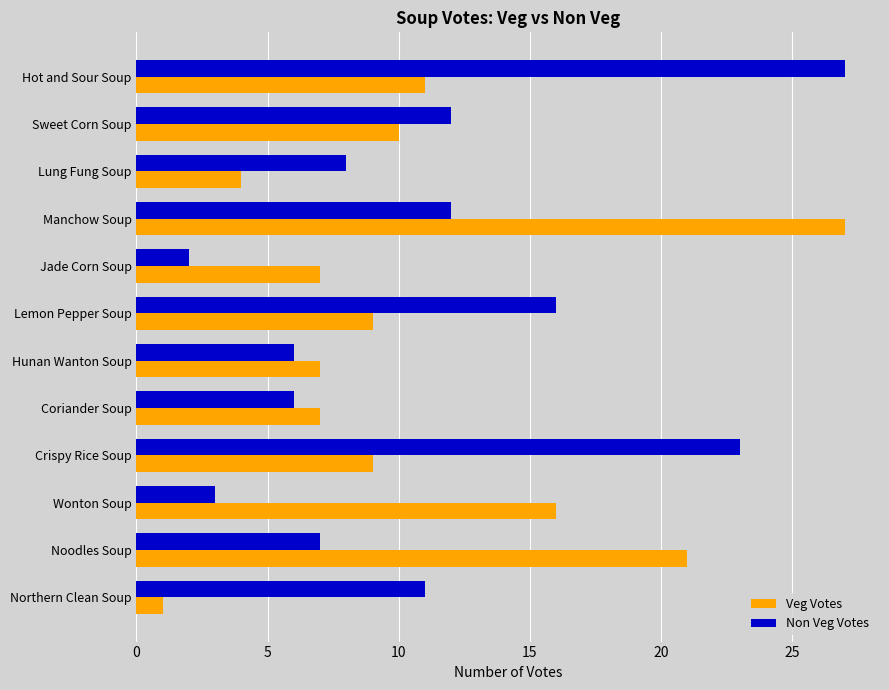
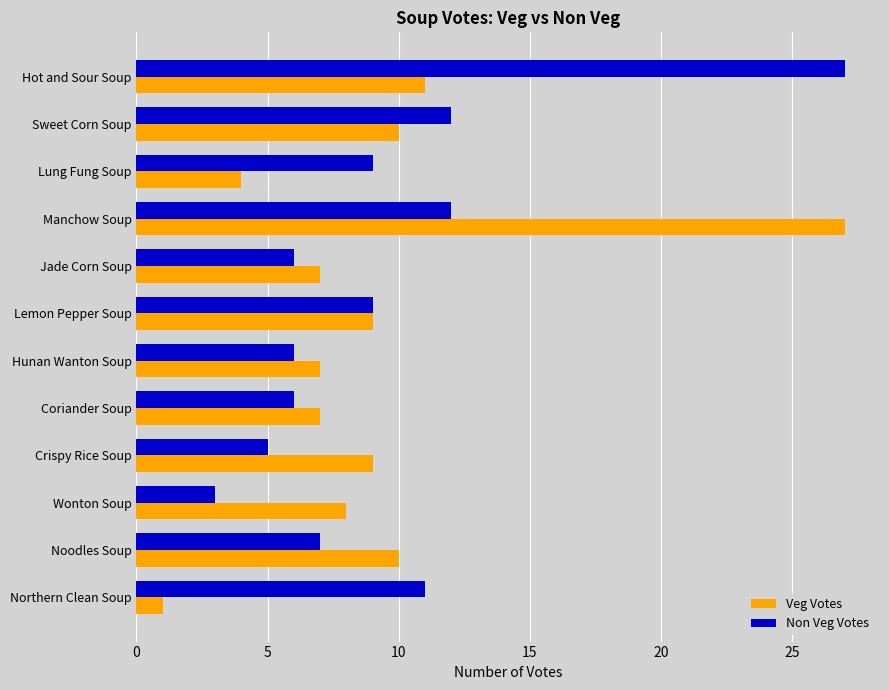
  {
    "Veg Votes": {
      "Hot and Sour Soup": 11,
      "Sweet Corn Soup": 10,
      "Lung Fung Soup": 4,
      "Manchow Soup": 27,
      "Jade Corn Soup": 7,
      "Lemon Pepper Soup": 9,
      "Hunan Wanton Soup": 7,
      "Coriander Soup": 7,
      "Crispy Rice Soup": 9,
-     "Wonton Soup": 16,
-     "Noodles Soup": 21,
+     "Wonton Soup": 8,
+     "Noodles Soup": 10,
      "Northern Clean Soup": 1
    },
    "Non Veg Votes": {
      "Hot and Sour Soup": 27,
      "Sweet Corn Soup": 12,
-     "Lung Fung Soup": 8,
+     "Lung Fung Soup": 9,
      "Manchow Soup": 12,
-     "Jade Corn Soup": 2,
-     "Lemon Pepper Soup": 16,
+     "Jade Corn Soup": 6,
+     "Lemon Pepper Soup": 9,
      "Hunan Wanton Soup": 6,
      "Coriander Soup": 6,
-     "Crispy Rice Soup": 23,
+     "Crispy Rice Soup": 5,
      "Wonton Soup": 3,
      "Noodles Soup": 7,
      "Northern Clean Soup": 11
    }
  }
